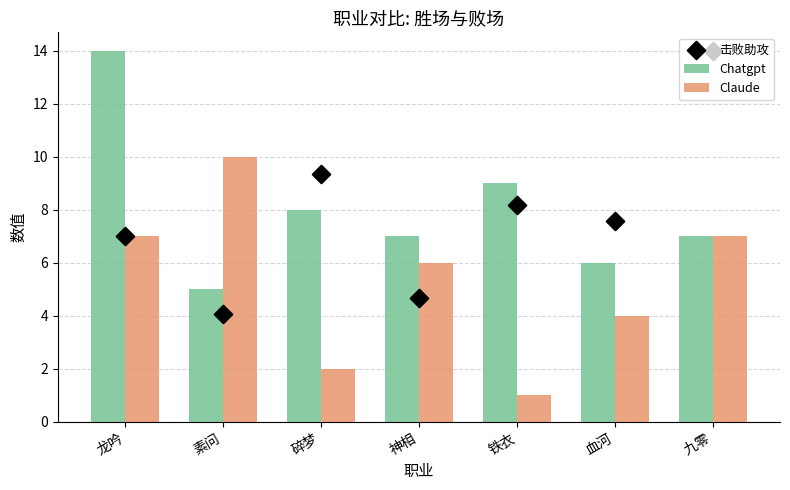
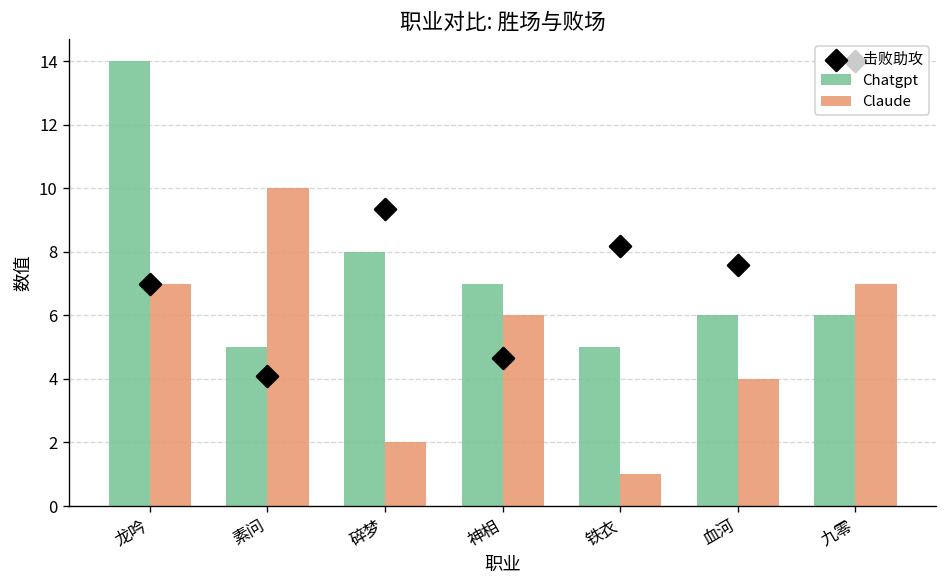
  {
    "Chatgpt": {
      "龙吟": 14,
      "素问": 5,
      "碎梦": 8,
      "神相": 7,
-     "铁衣": 9,
+     "铁衣": 5,
      "血河": 6,
-     "九零": 7
+     "九零": 6
    },
    "Claude": {
      "龙吟": 7,
      "素问": 10,
      "碎梦": 2,
      "神相": 6,
      "铁衣": 1,
      "血河": 4,
      "九零": 7
    }
  }
